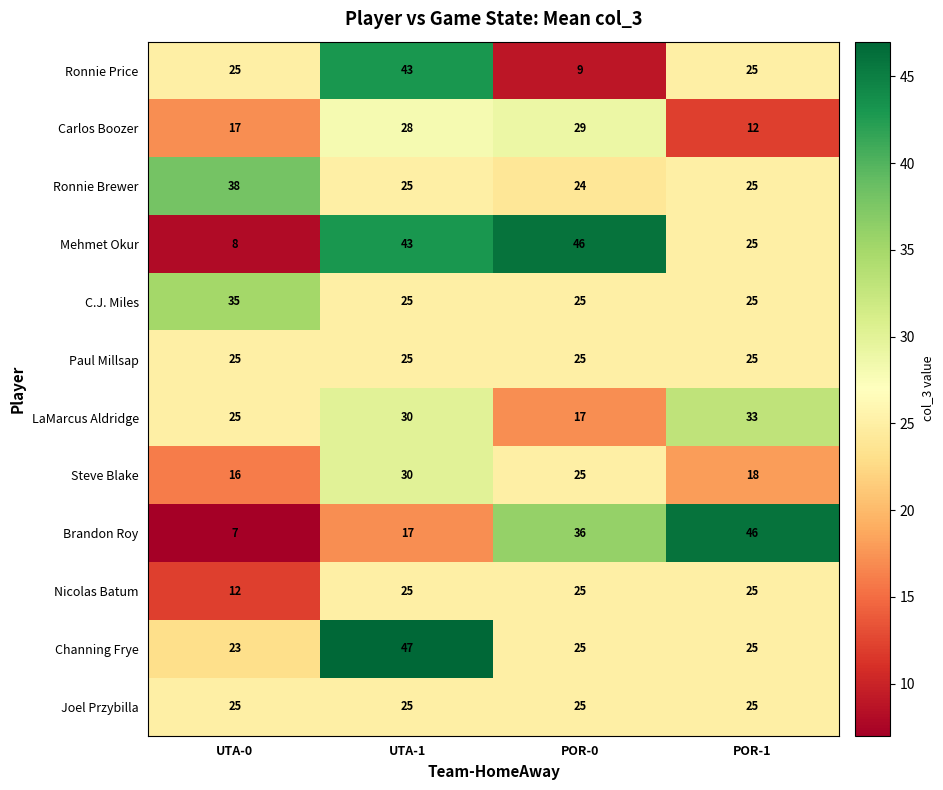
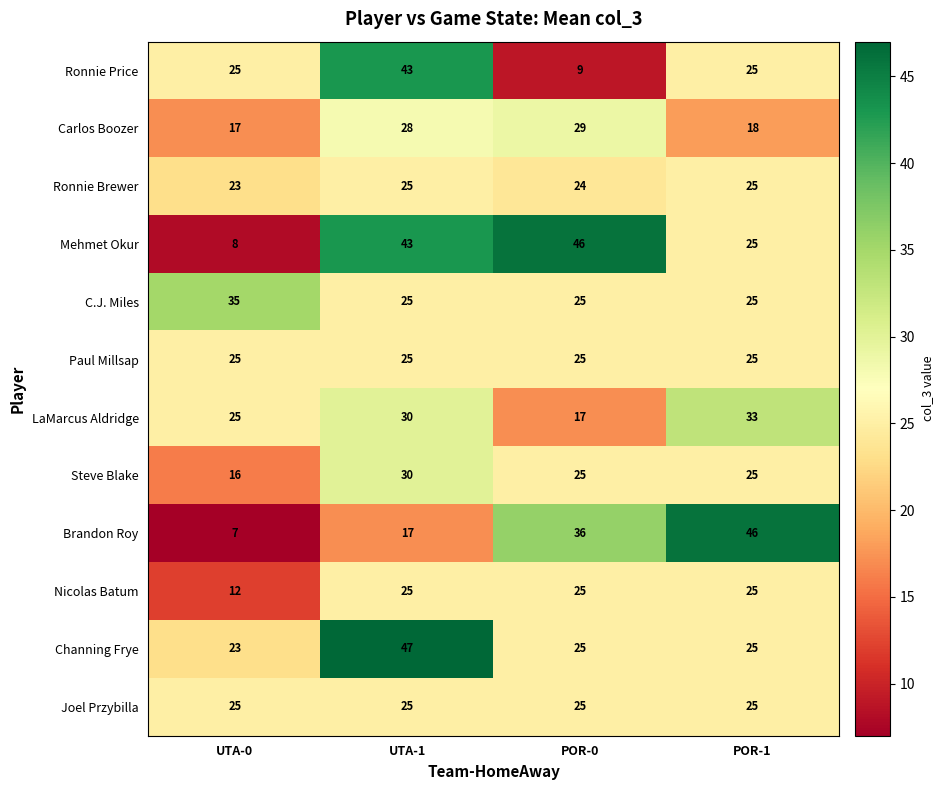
  {
    "Ronnie Price": {
      "UTA-0": 25,
      "UTA-1": 43,
      "POR-0": 9,
      "POR-1": 25
    },
    "Carlos Boozer": {
      "UTA-0": 17,
      "UTA-1": 28,
      "POR-0": 29,
-     "POR-1": 12
+     "POR-1": 18
    },
    "Ronnie Brewer": {
-     "UTA-0": 38,
+     "UTA-0": 23,
      "UTA-1": 25,
      "POR-0": 24,
      "POR-1": 25
    },
    "Mehmet Okur": {
      "UTA-0": 8,
      "UTA-1": 43,
      "POR-0": 46,
      "POR-1": 25
    },
    "C.J. Miles": {
      "UTA-0": 35,
      "UTA-1": 25,
      "POR-0": 25,
      "POR-1": 25
    },
    "Paul Millsap": {
      "UTA-0": 25,
      "UTA-1": 25,
      "POR-0": 25,
      "POR-1": 25
    },
    "LaMarcus Aldridge": {
      "UTA-0": 25,
      "UTA-1": 30,
      "POR-0": 17,
      "POR-1": 33
    },
    "Steve Blake": {
      "UTA-0": 16,
      "UTA-1": 30,
      "POR-0": 25,
-     "POR-1": 18
+     "POR-1": 25
    },
    "Brandon Roy": {
      "UTA-0": 7,
      "UTA-1": 17,
      "POR-0": 36,
      "POR-1": 46
    },
    "Nicolas Batum": {
      "UTA-0": 12,
      "UTA-1": 25,
      "POR-0": 25,
      "POR-1": 25
    },
    "Channing Frye": {
      "UTA-0": 23,
      "UTA-1": 47,
      "POR-0": 25,
      "POR-1": 25
    },
    "Joel Przybilla": {
      "UTA-0": 25,
      "UTA-1": 25,
      "POR-0": 25,
      "POR-1": 25
    }
  }
